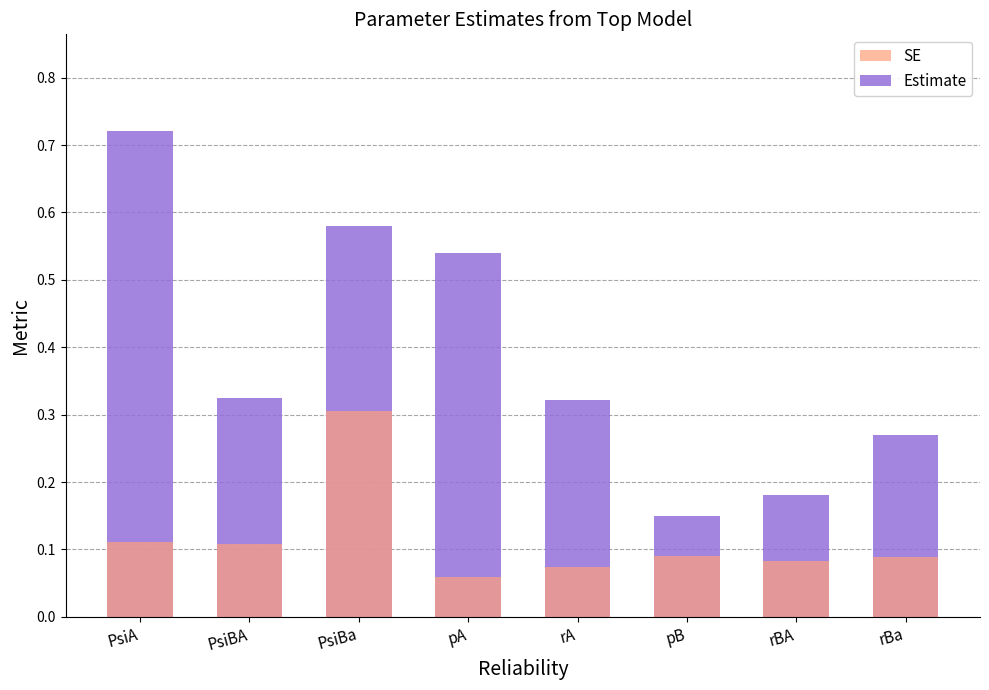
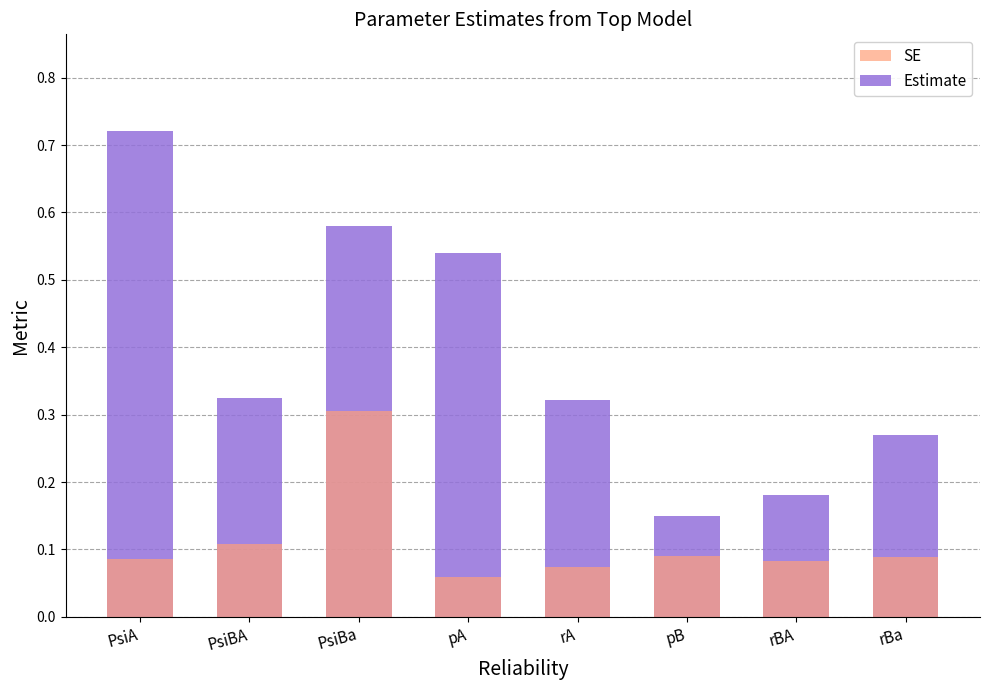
  {
    "Estimate": {
      "PsiA": 0.72,
      "PsiBA": 0.33,
      "PsiBa": 0.58,
      "pA": 0.54,
      "rA": 0.32,
      "pB": 0.15,
      "rBA": 0.18,
      "rBa": 0.27
    },
    "SE": {
-     "PsiA": 0.11
+     "PsiA": 0.09
    }
  }
